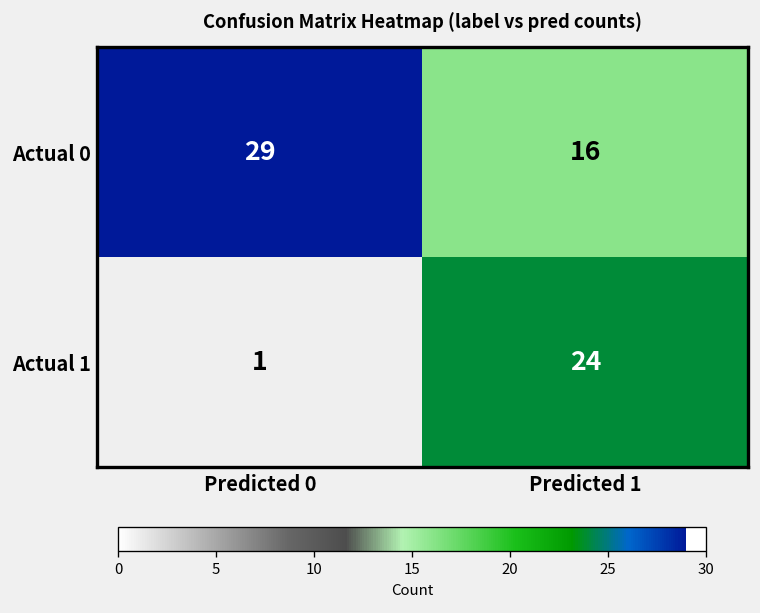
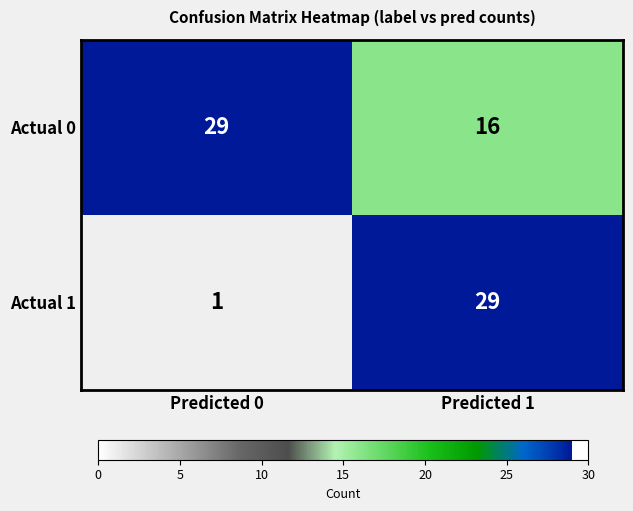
  {
    "Actual 0": {
      "Predicted 0": 29,
      "Predicted 1": 16
    },
    "Actual 1": {
      "Predicted 0": 1,
-     "Predicted 1": 24
+     "Predicted 1": 29
    }
  }
